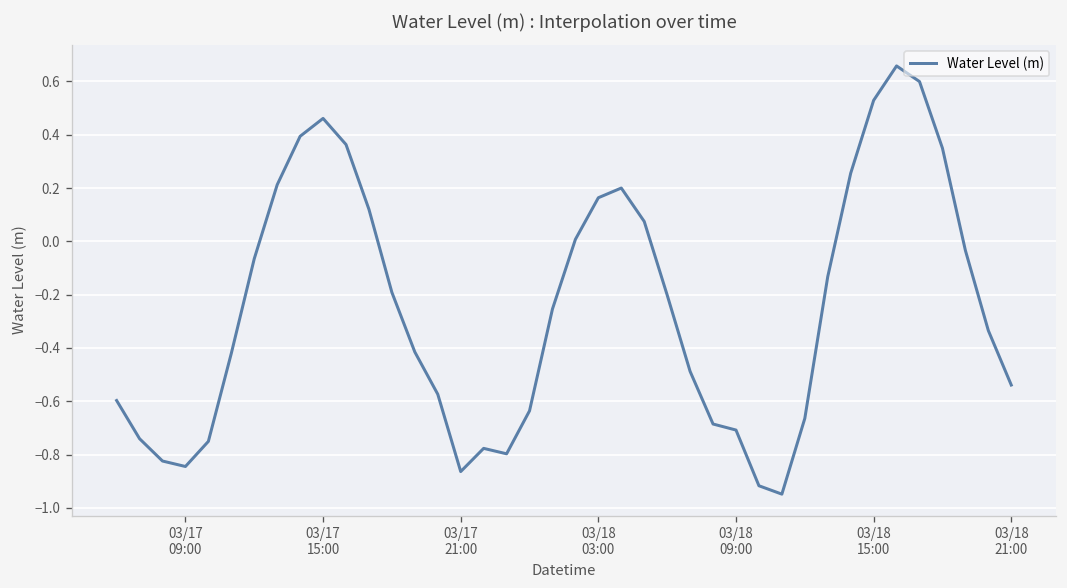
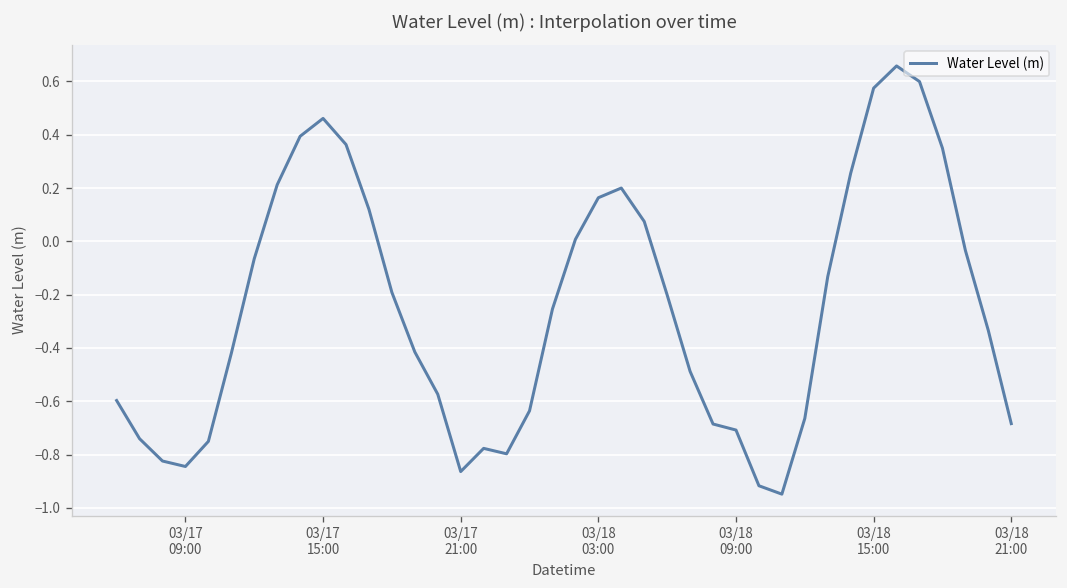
  {
    "03/17 09:00": -0.84,
    "03/17 15:00": 0.46,
    "03/17 21:00": -0.86,
    "03/18 03:00": 0.16,
    "03/18 09:00": -0.71,
-   "03/18 15:00": 0.53,
-   "03/18 21:00": -0.54
+   "03/18 15:00": 0.57,
+   "03/18 21:00": -0.68
  }
